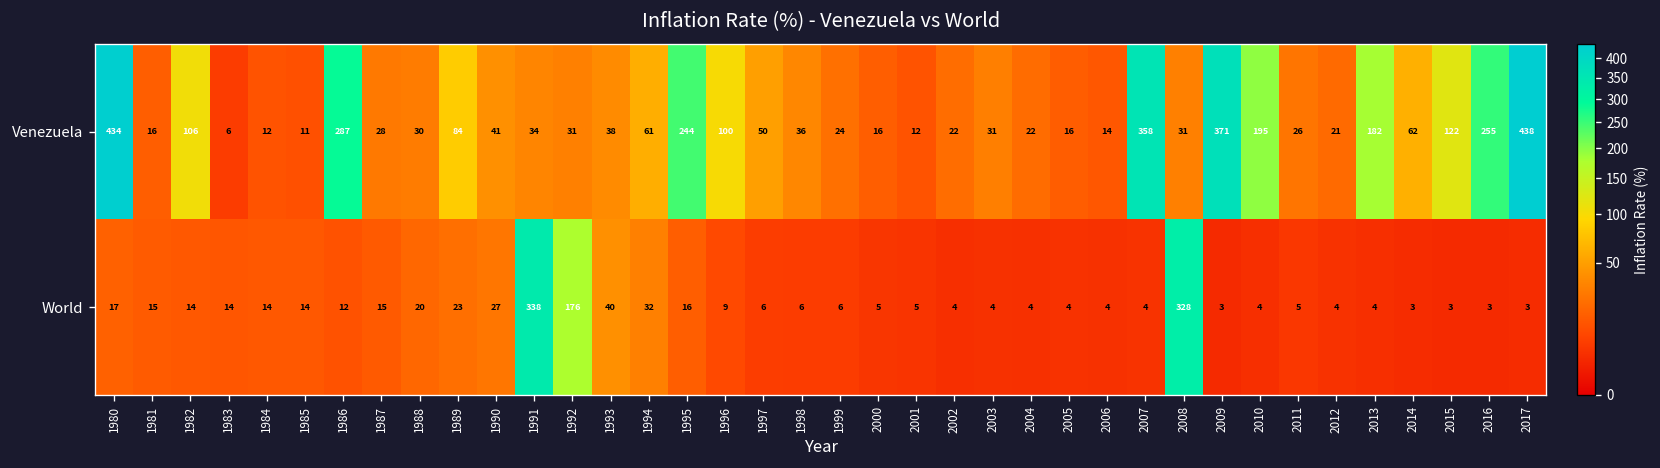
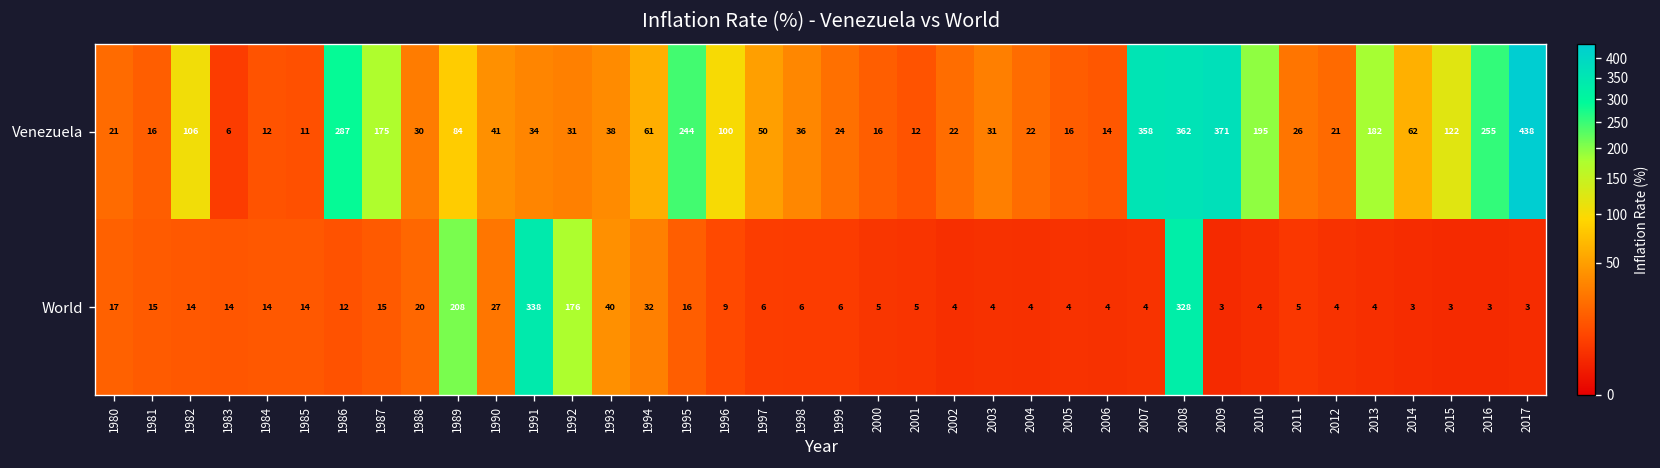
  {
    "Venezuela": {
-     "1980": 434,
+     "1980": 21,
      "1981": 16,
      "1982": 106,
      "1983": 6,
      "1984": 12,
      "1985": 11,
      "1986": 287,
-     "1987": 28,
+     "1987": 175,
      "1988": 30,
      "1989": 84,
      "1990": 41,
      "1991": 34,
      "1992": 31,
      "1993": 38,
      "1994": 61,
      "1995": 244,
      "1996": 100,
      "1997": 50,
      "1998": 36,
      "1999": 24,
      "2000": 16,
      "2001": 12,
      "2002": 22,
      "2003": 31,
      "2004": 22,
      "2005": 16,
      "2006": 14,
      "2007": 358,
-     "2008": 31,
+     "2008": 362,
      "2009": 371,
      "2010": 195,
      "2011": 26,
      "2012": 21,
      "2013": 182,
      "2014": 62,
      "2015": 122,
      "2016": 255,
      "2017": 438
    },
    "World": {
      "1980": 17,
      "1981": 15,
      "1982": 14,
      "1983": 14,
      "1984": 14,
      "1985": 14,
      "1986": 12,
      "1987": 15,
      "1988": 20,
-     "1989": 23,
+     "1989": 208,
      "1990": 27,
      "1991": 338,
      "1992": 176,
      "1993": 40,
      "1994": 32,
      "1995": 16,
      "1996": 9,
      "1997": 6,
      "1998": 6,
      "1999": 6,
      "2000": 5,
      "2001": 5,
      "2002": 4,
      "2003": 4,
      "2004": 4,
      "2005": 4,
      "2006": 4,
      "2007": 4,
      "2008": 328,
      "2009": 3,
      "2010": 4,
      "2011": 5,
      "2012": 4,
      "2013": 4,
      "2014": 3,
      "2015": 3,
      "2016": 3,
      "2017": 3
    }
  }
